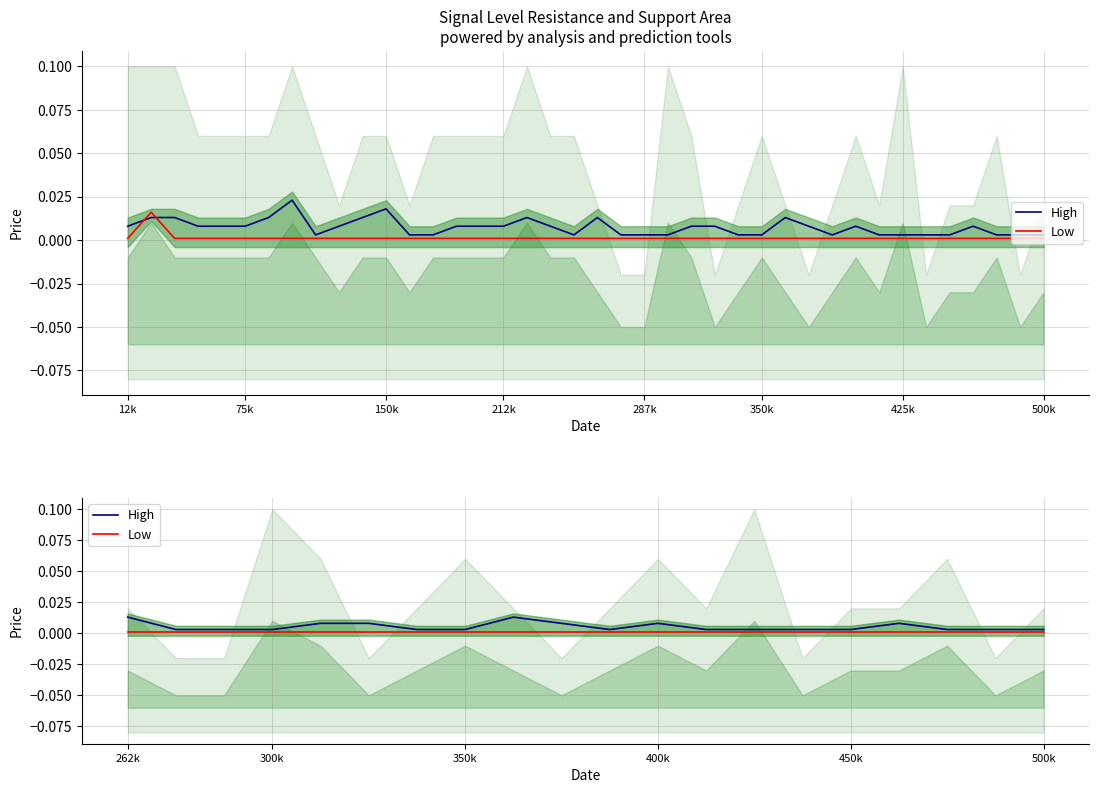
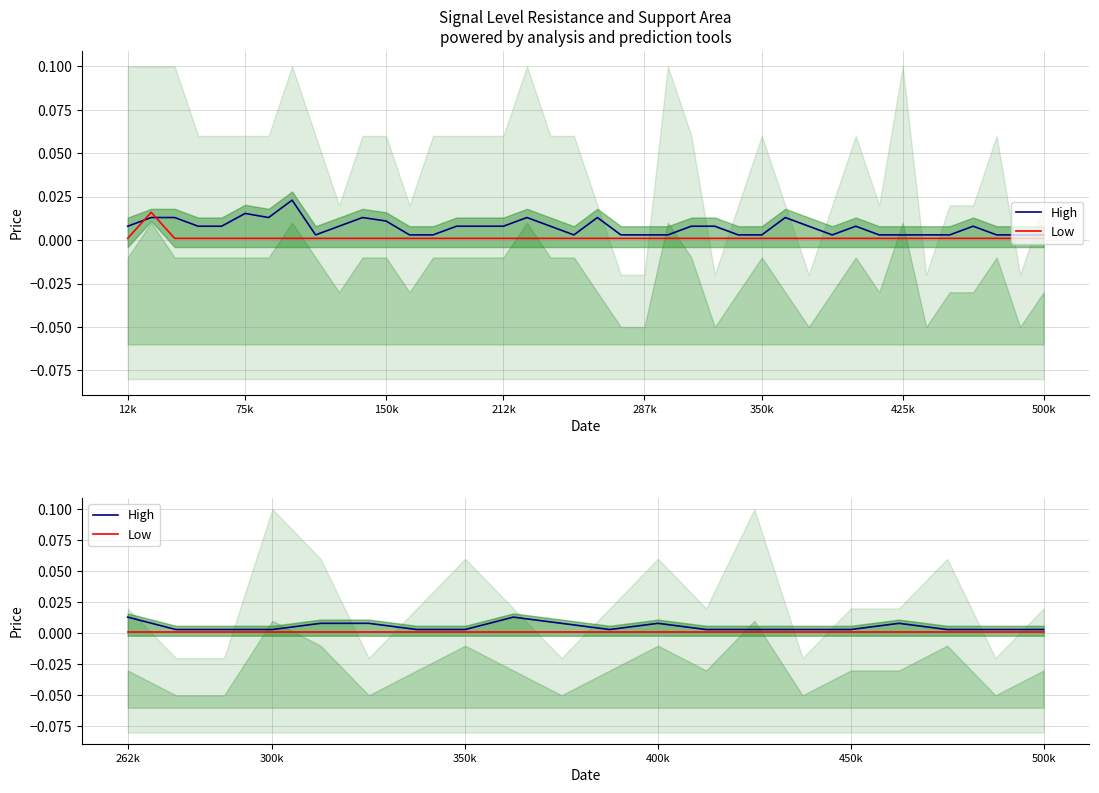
  {
    "Signal Level Resistance and Support Area powered by analysis and prediction tools": {
      "High": {
        "12k": 0.008,
-       "75k": 0.008,
-       "150k": 0.018,
+       "75k": 0.015,
+       "150k": 0.011,
        "212k": 0.008,
        "287k": 0.003,
        "350k": 0.003,
        "425k": 0.003
      },
      "Low": {
        "12k": 0.001,
        "75k": 0.001,
        "150k": 0.001,
        "212k": 0.001,
        "287k": 0.001,
        "350k": 0.001,
        "425k": 0.001
      }
    }
  }
